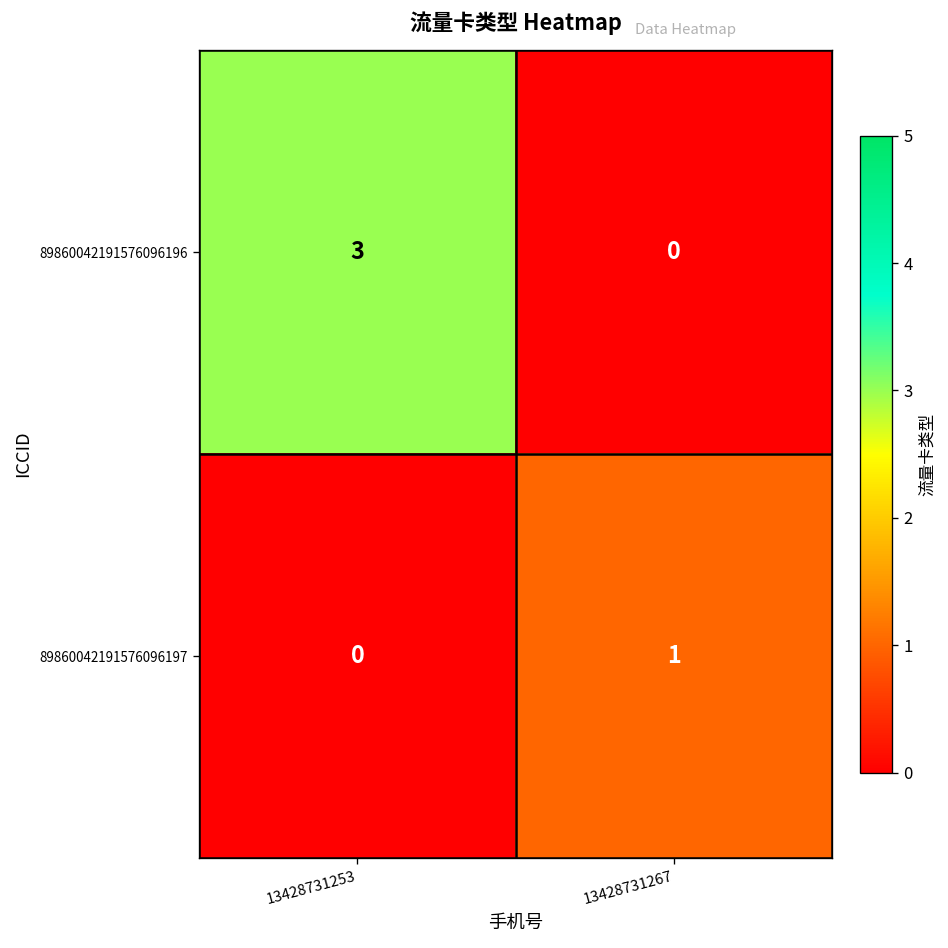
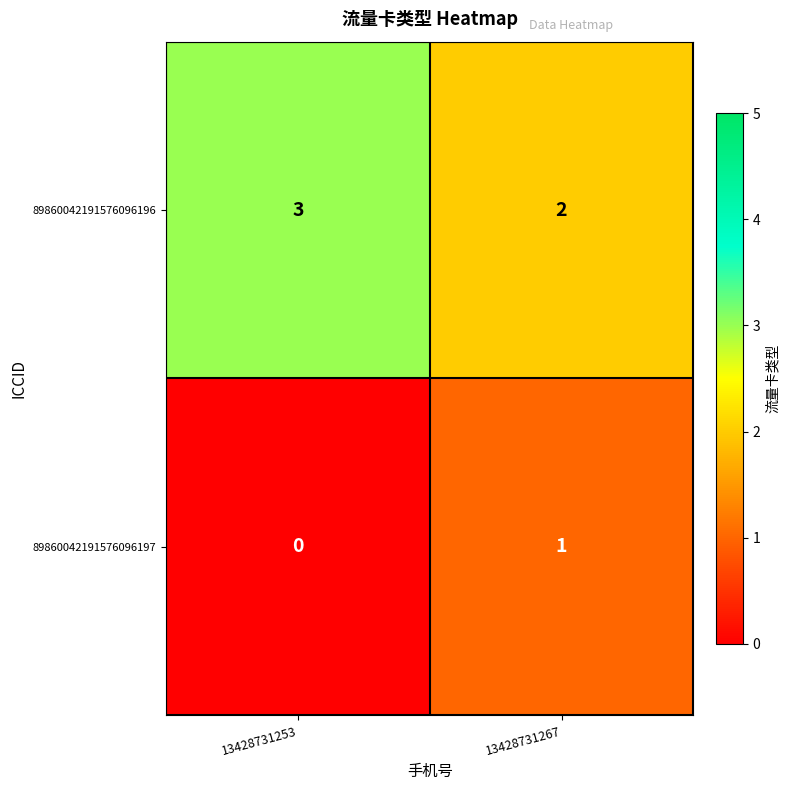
  {
    "89860042191576096196": {
      "13428731253": 3,
-     "13428731267": 0
+     "13428731267": 2
    },
    "89860042191576096197": {
      "13428731253": 0,
      "13428731267": 1
    }
  }
